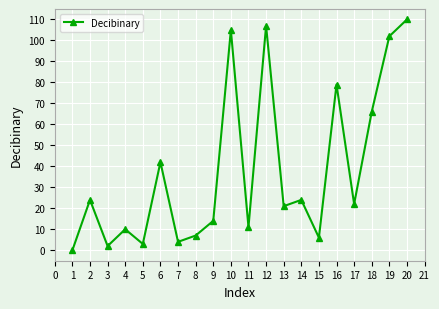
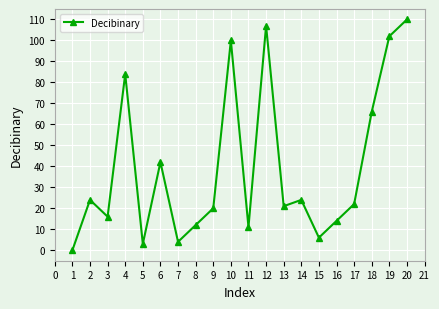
  {
    "1": 0,
    "2": 24,
-   "3": 2,
-   "4": 10,
+   "3": 16,
+   "4": 84,
    "5": 3,
    "6": 42,
    "7": 4,
-   "8": 7,
-   "9": 14,
-   "10": 105,
+   "8": 12,
+   "9": 20,
+   "10": 100,
    "11": 11,
    "12": 107,
    "13": 21,
    "14": 24,
    "15": 6,
-   "16": 79,
+   "16": 14,
    "17": 22,
    "18": 66,
    "19": 102,
    "20": 110
  }
